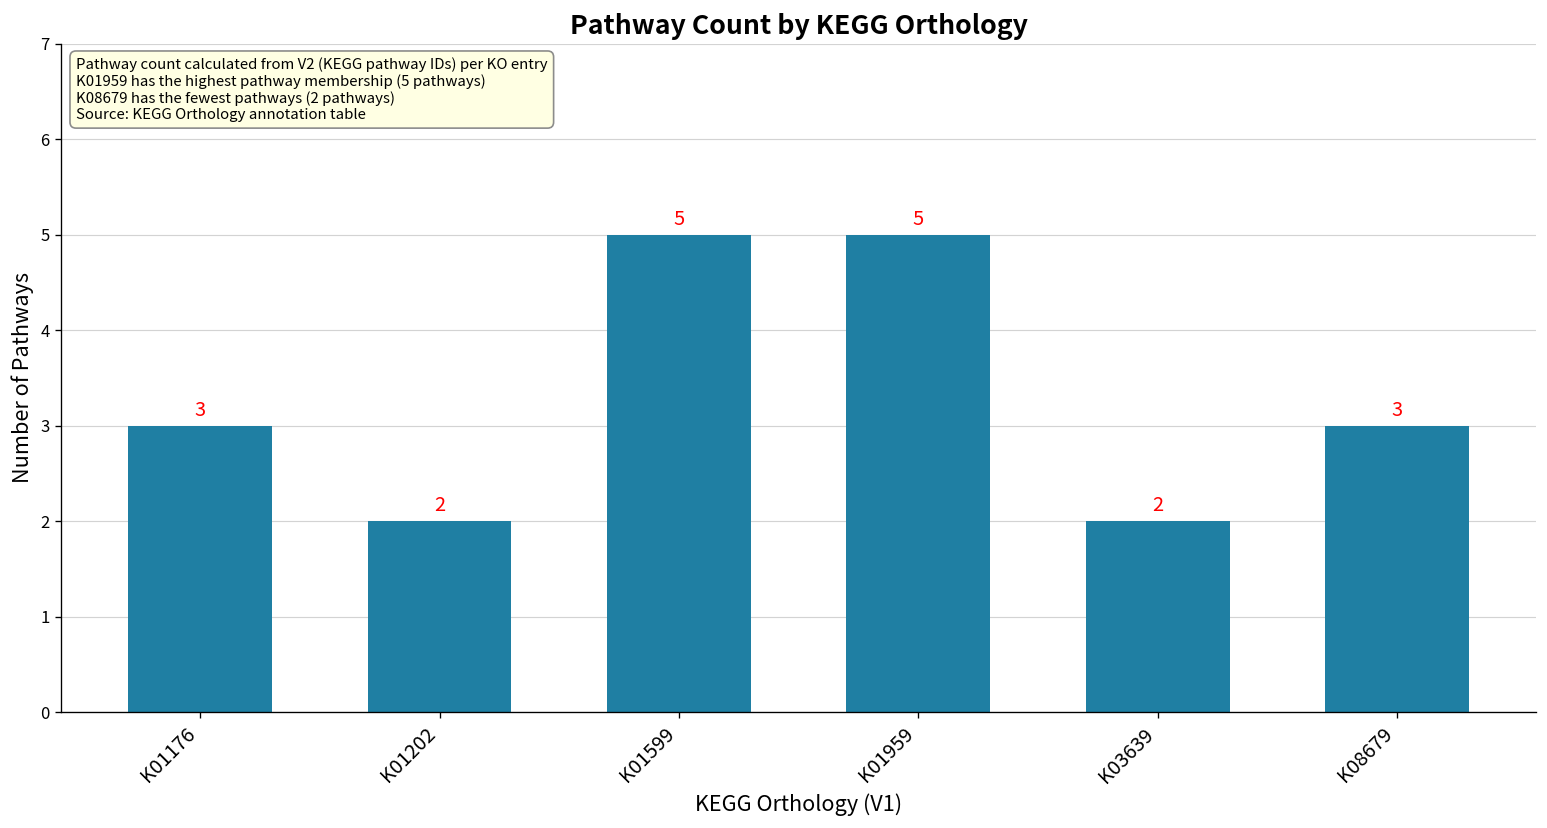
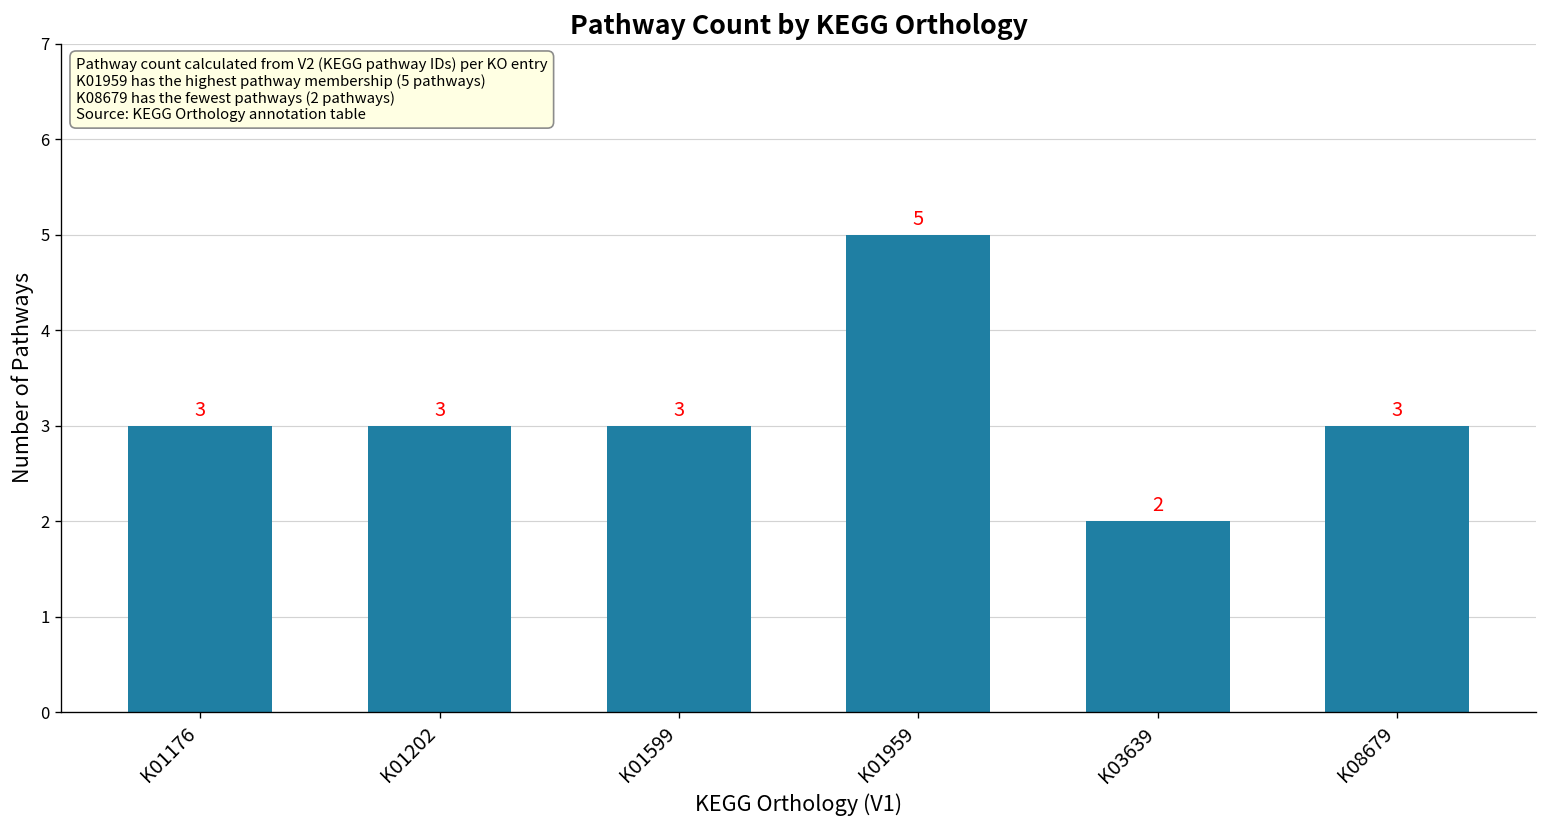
  {
    "K01176": 3,
-   "K01202": 2,
-   "K01599": 5,
+   "K01202": 3,
+   "K01599": 3,
    "K01959": 5,
    "K03639": 2,
    "K08679": 3
  }
